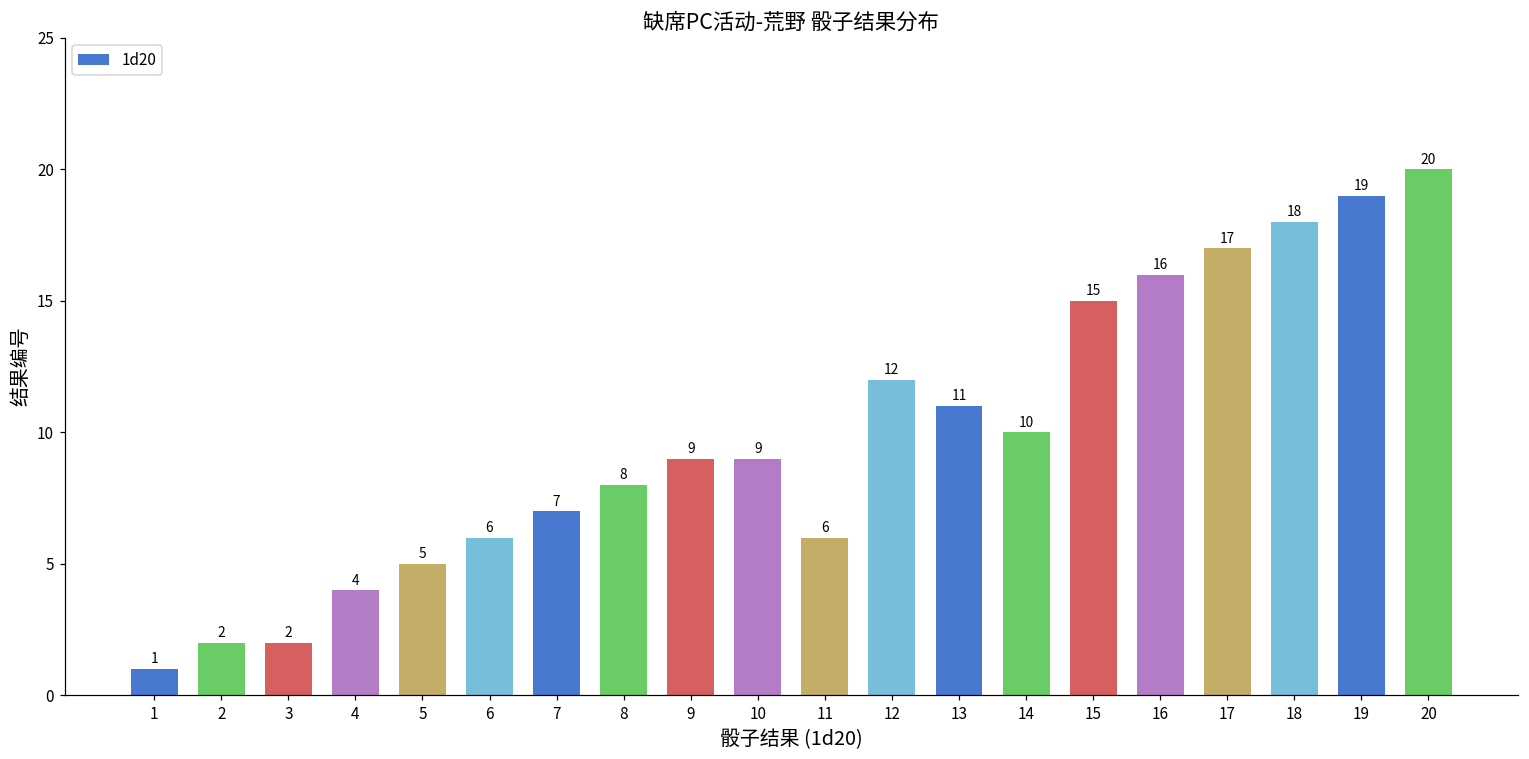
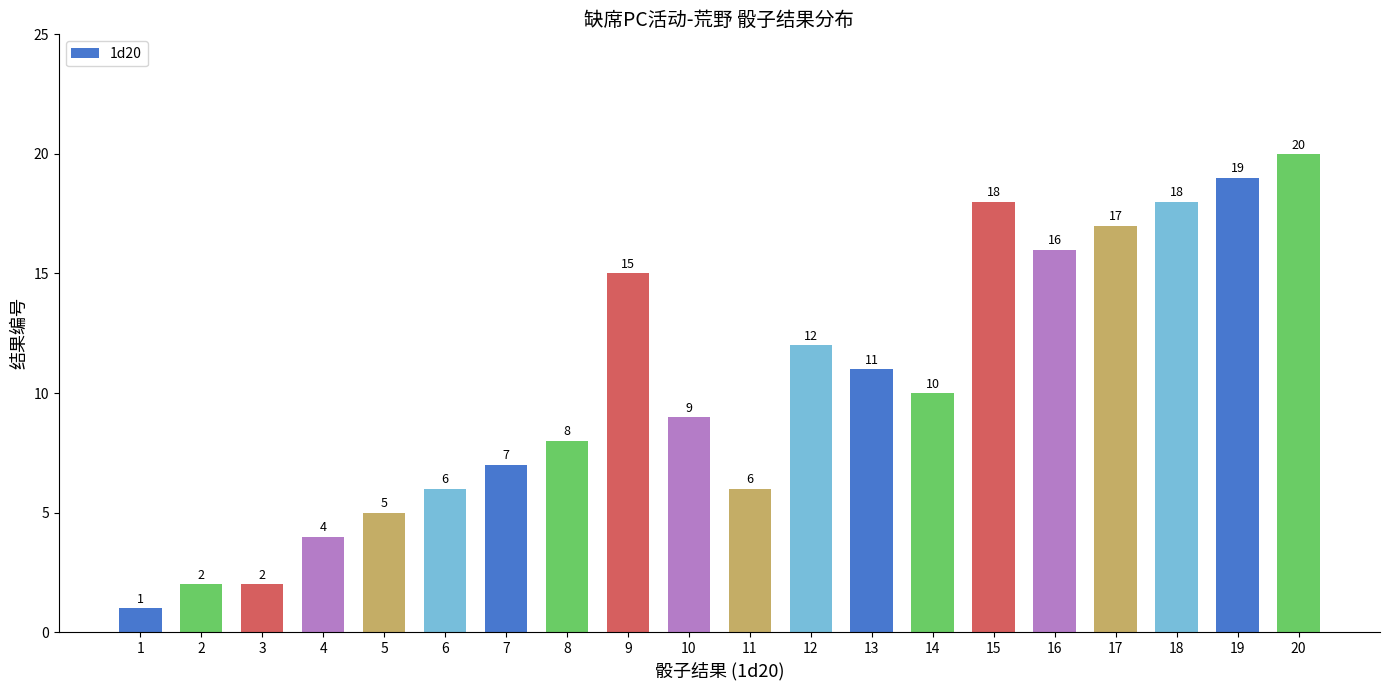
  {
    "1": 1,
    "2": 2,
    "3": 2,
    "4": 4,
    "5": 5,
    "6": 6,
    "7": 7,
    "8": 8,
-   "9": 9,
+   "9": 15,
    "10": 9,
    "11": 6,
    "12": 12,
    "13": 11,
    "14": 10,
-   "15": 15,
+   "15": 18,
    "16": 16,
    "17": 17,
    "18": 18,
    "19": 19,
    "20": 20
  }
